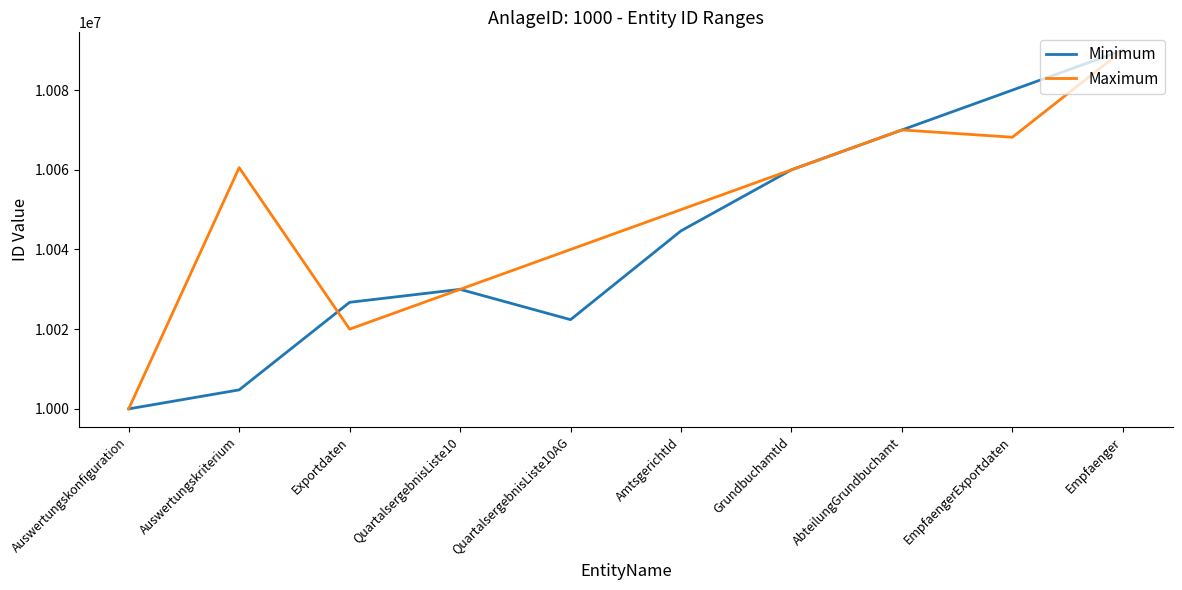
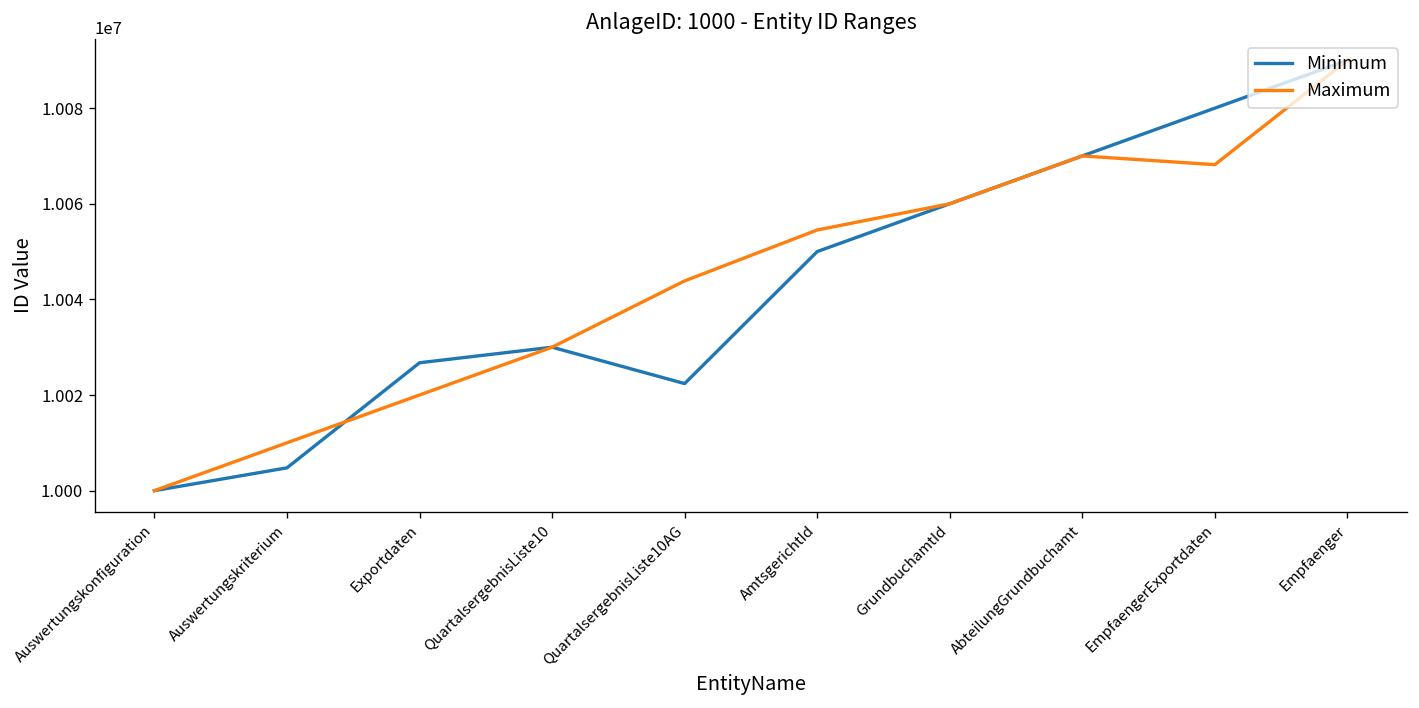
  {
    "Minimum": {
      "Auswertungskriterium": 10005000,
      "Exportdaten": 10027000,
      "QuartalsergebnisListe10AG": 10022000,
-     "AmtsgerichtId": 10045000,
+     "AmtsgerichtId": 10050000,
      "EmpfaengerExportdaten": 10080000
    },
    "Maximum": {
-     "Auswertungskriterium": 10061000,
+     "Auswertungskriterium": 10010000,
      "Exportdaten": 10020000,
-     "QuartalsergebnisListe10AG": 10040000,
-     "AmtsgerichtId": 10050000,
+     "QuartalsergebnisListe10AG": 10044000,
+     "AmtsgerichtId": 10055000,
      "EmpfaengerExportdaten": 10068000
    }
  }
